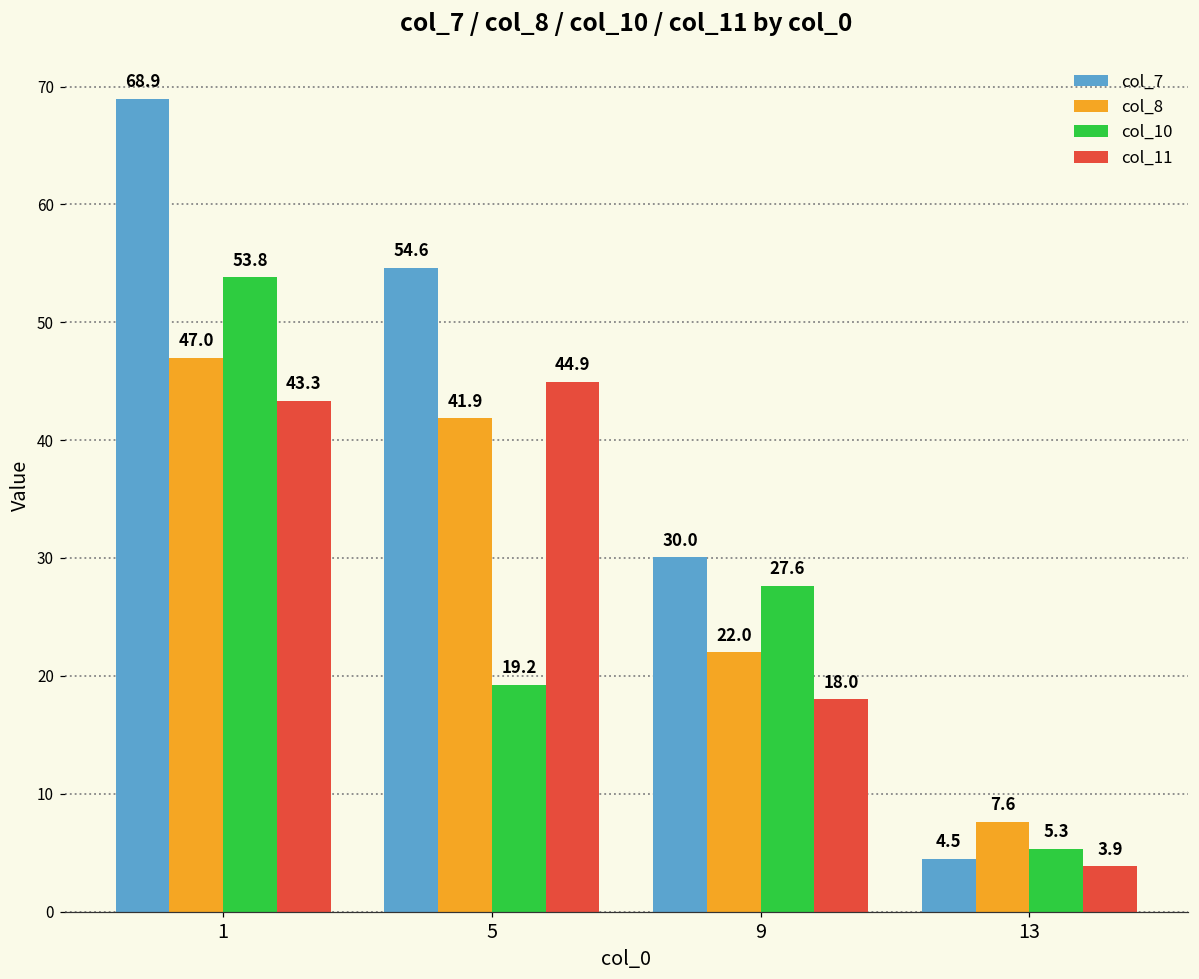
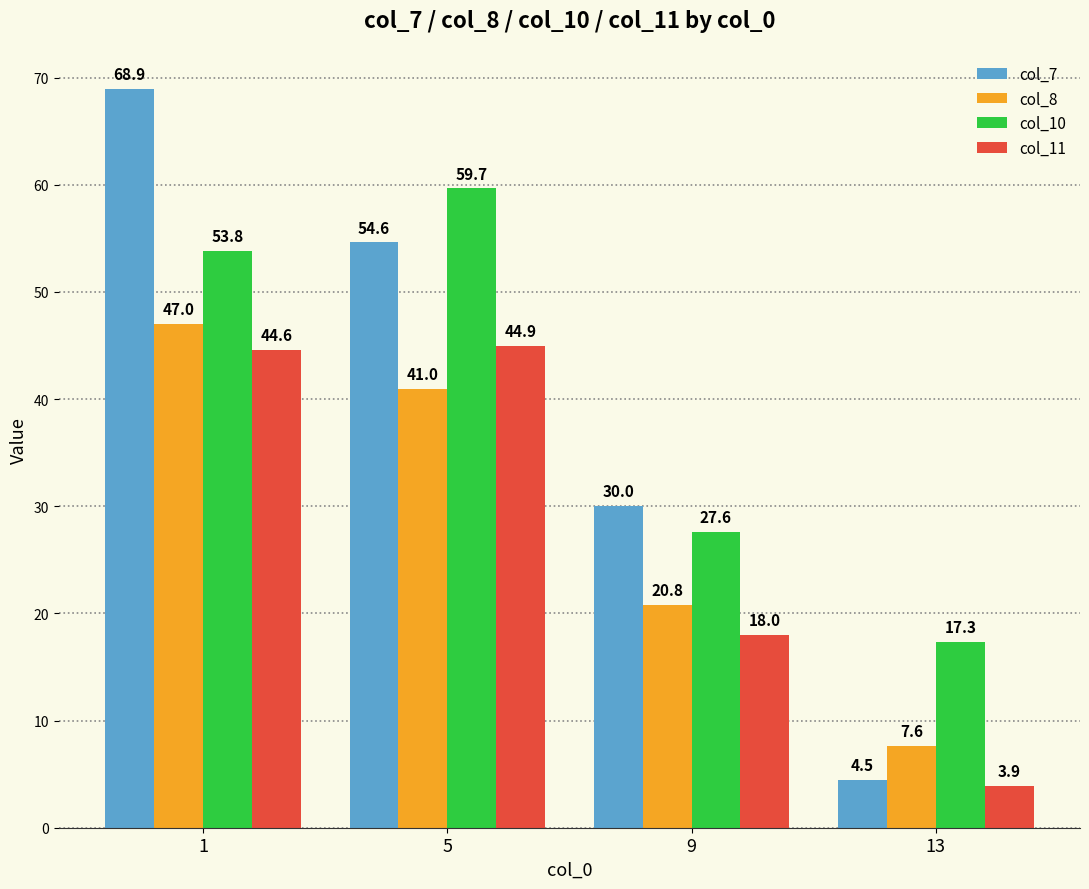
  {
    "col_7": {
      "1": 68.9,
      "5": 54.6,
      "9": 30.0,
      "13": 4.5
    },
    "col_8": {
      "1": 47.0,
-     "5": 41.9,
-     "9": 22.0,
+     "5": 41.0,
+     "9": 20.8,
      "13": 7.6
    },
    "col_10": {
      "1": 53.8,
-     "5": 19.2,
+     "5": 59.7,
      "9": 27.6,
-     "13": 5.3
+     "13": 17.3
    },
    "col_11": {
-     "1": 43.3,
+     "1": 44.6,
      "5": 44.9,
      "9": 18.0,
      "13": 3.9
    }
  }
